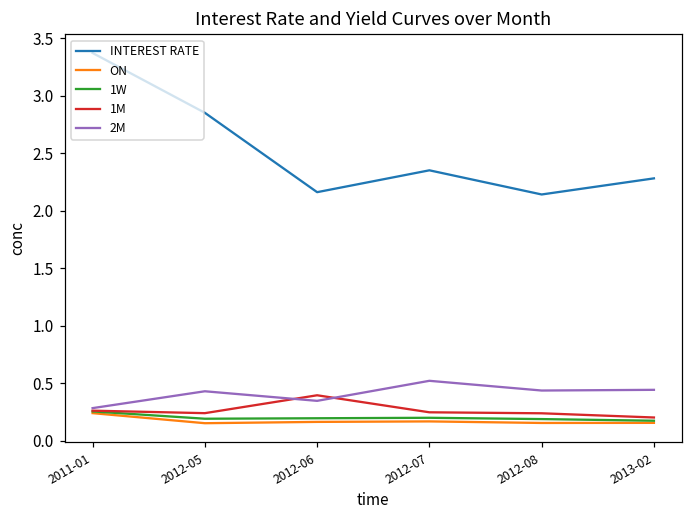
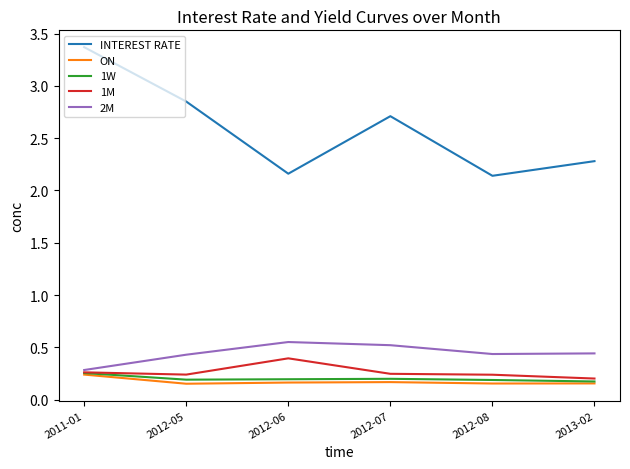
  {
    "INTEREST RATE": {
      "2012-05": 2.85,
      "2012-06": 2.16,
-     "2012-07": 2.35,
+     "2012-07": 2.71,
      "2012-08": 2.14,
      "2013-02": 2.28
    },
    "ON": {
      "2012-05": 0.15,
      "2012-06": 0.16,
      "2012-07": 0.17,
      "2012-08": 0.15
    },
    "1W": {
      "2012-05": 0.19,
      "2012-06": 0.19,
      "2012-07": 0.20,
      "2012-08": 0.19
    },
    "1M": {
      "2012-05": 0.24,
      "2012-06": 0.39,
      "2012-07": 0.25,
      "2012-08": 0.24,
      "2013-02": 0.20
    },
    "2M": {
      "2012-05": 0.43,
-     "2012-06": 0.35,
+     "2012-06": 0.55,
      "2012-07": 0.52,
      "2012-08": 0.44,
      "2013-02": 0.44
    }
  }
